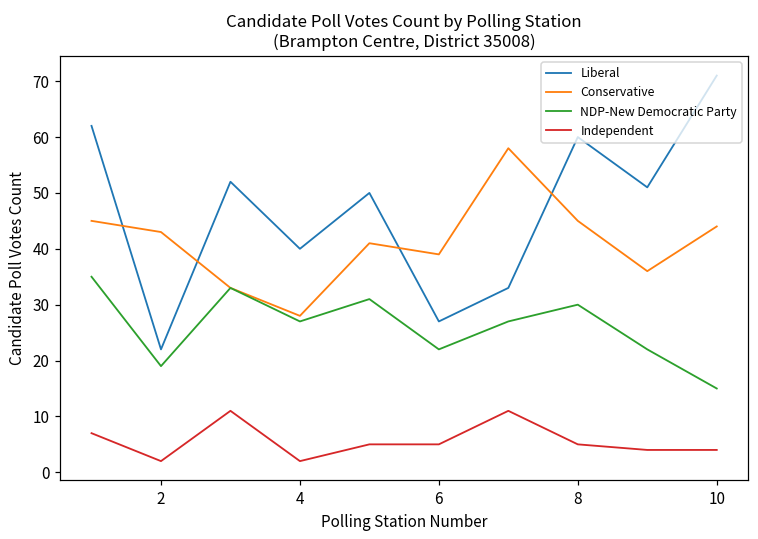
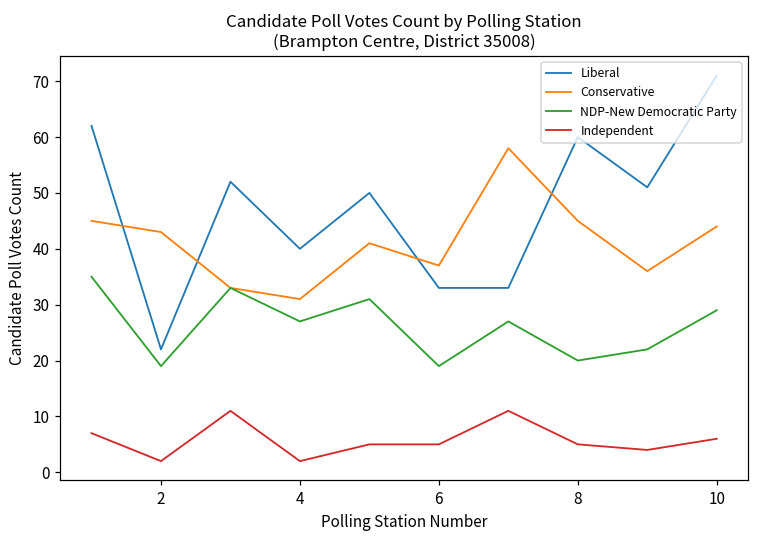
  {
    "Liberal": {
      "2": 22,
      "4": 40,
-     "6": 27,
+     "6": 33,
      "8": 60
    },
    "Conservative": {
      "2": 43,
-     "4": 28,
-     "6": 39,
+     "4": 31,
+     "6": 37,
      "8": 45,
      "10": 44
    },
    "NDP-New Democratic Party": {
      "2": 19,
      "4": 27,
-     "6": 22,
-     "8": 30,
-     "10": 15
+     "6": 19,
+     "8": 20,
+     "10": 29
    },
    "Independent": {
      "2": 2,
      "4": 2,
      "6": 5,
      "8": 5,
-     "10": 4
+     "10": 6
    }
  }
